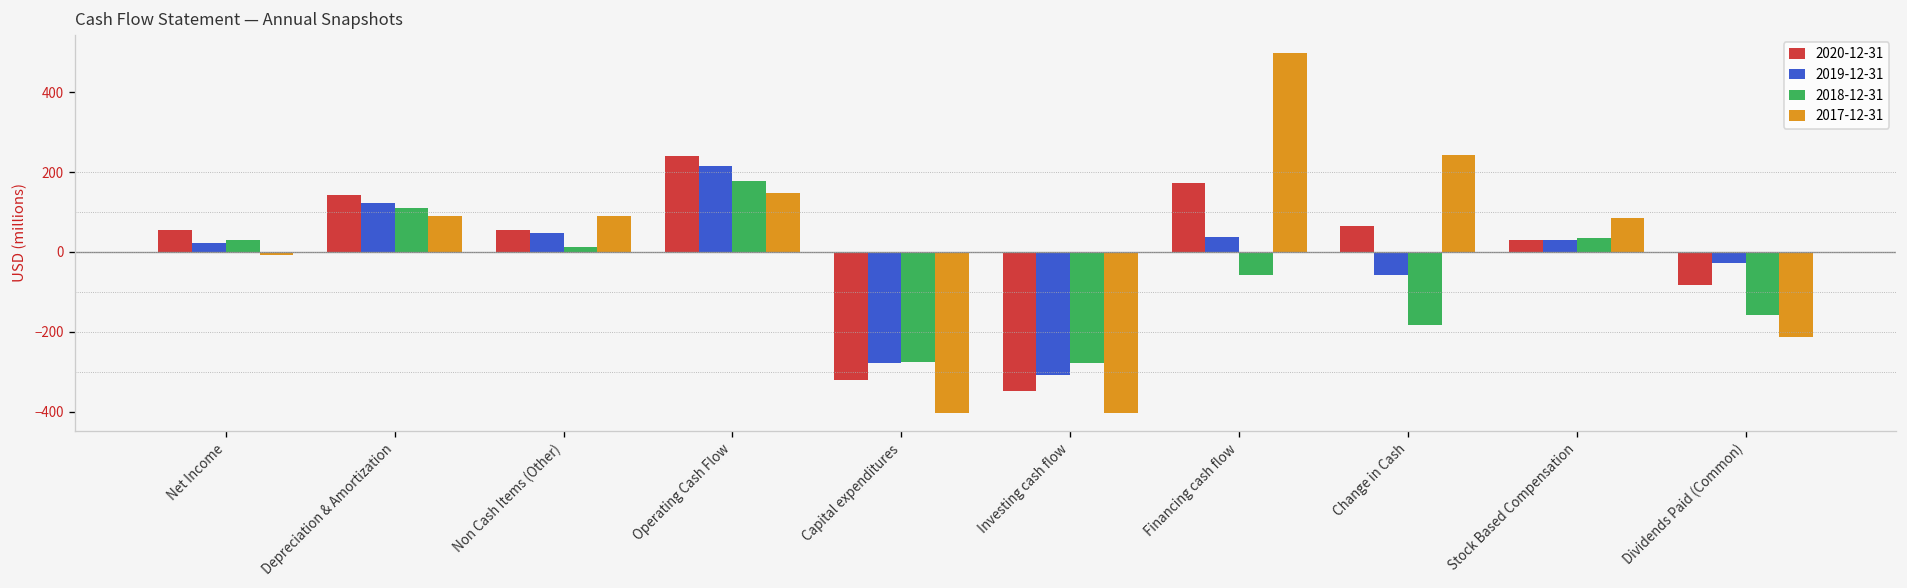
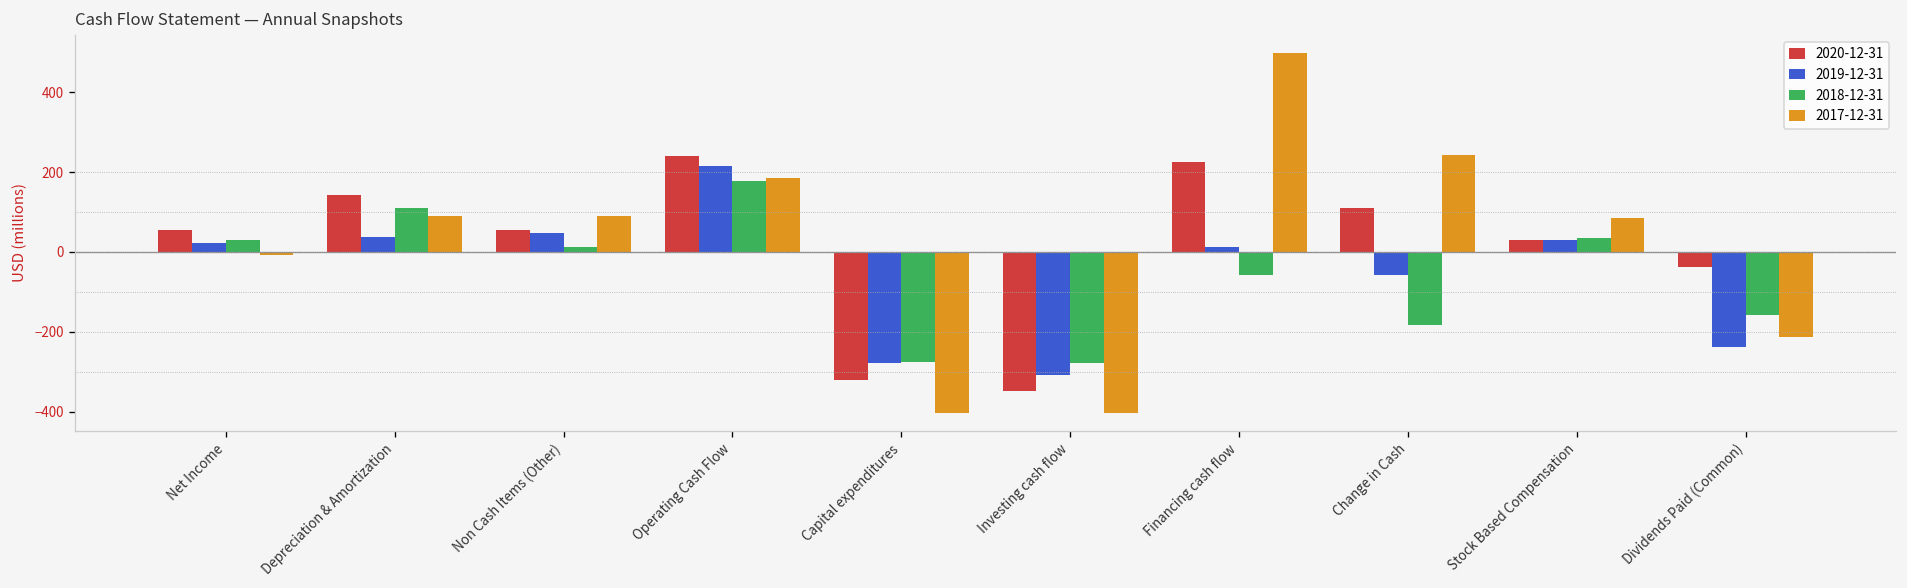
  {
    "2020-12-31": {
      "Net Income": 50,
      "Depreciation & Amortization": 140,
      "Non Cash Items (Other)": 50,
      "Operating Cash Flow": 240,
      "Capital expenditures": -320,
      "Investing cash flow": -350,
-     "Financing cash flow": 170,
-     "Change in Cash": 70,
+     "Financing cash flow": 220,
+     "Change in Cash": 110,
      "Stock Based Compensation": 30,
-     "Dividends Paid (Common)": -80
+     "Dividends Paid (Common)": -40
    },
    "2019-12-31": {
      "Net Income": 20,
-     "Depreciation & Amortization": 120,
+     "Depreciation & Amortization": 40,
      "Non Cash Items (Other)": 50,
      "Operating Cash Flow": 210,
      "Capital expenditures": -280,
      "Investing cash flow": -310,
-     "Financing cash flow": 40,
+     "Financing cash flow": 10,
      "Change in Cash": -60,
      "Stock Based Compensation": 30,
-     "Dividends Paid (Common)": -30
+     "Dividends Paid (Common)": -240
    },
    "2018-12-31": {
      "Net Income": 30,
      "Depreciation & Amortization": 110,
      "Non Cash Items (Other)": 10,
      "Operating Cash Flow": 180,
      "Capital expenditures": -280,
      "Investing cash flow": -280,
      "Financing cash flow": -60,
      "Change in Cash": -180,
      "Stock Based Compensation": 40,
      "Dividends Paid (Common)": -160
    },
    "2017-12-31": {
      "Net Income": -10,
      "Depreciation & Amortization": 90,
      "Non Cash Items (Other)": 90,
-     "Operating Cash Flow": 150,
+     "Operating Cash Flow": 190,
      "Capital expenditures": -400,
      "Investing cash flow": -400,
      "Financing cash flow": 500,
      "Change in Cash": 240,
      "Stock Based Compensation": 80,
      "Dividends Paid (Common)": -210
    }
  }
